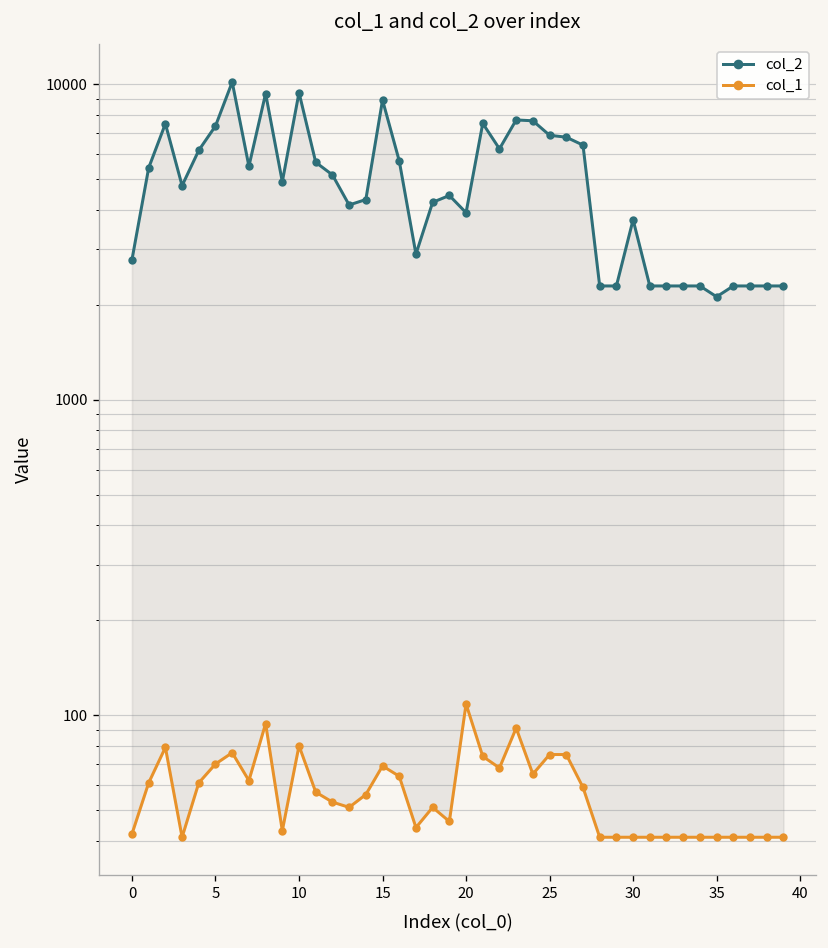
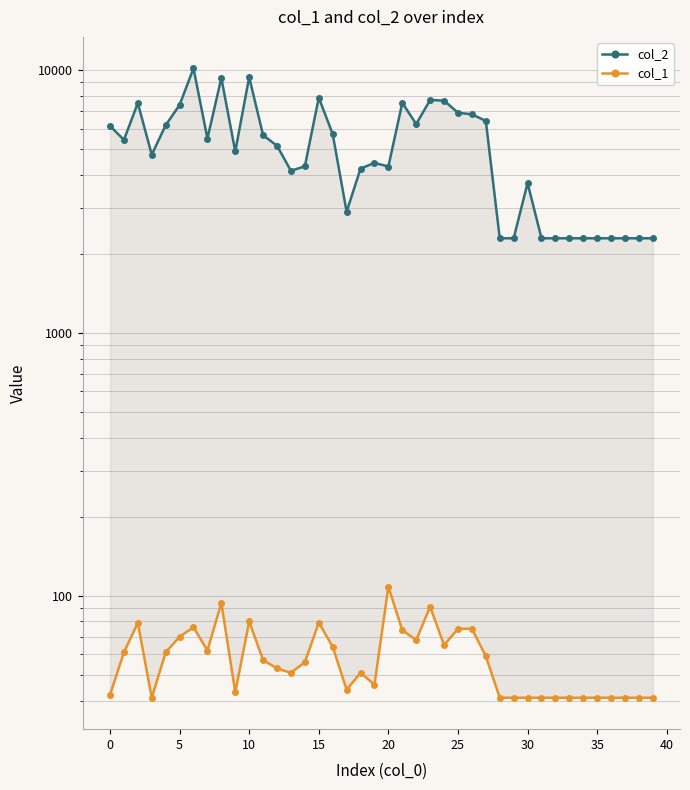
  {
    "col_2": {
-     "0": 2800,
+     "0": 6100,
      "5": 7400,
      "10": 9400,
-     "15": 8900,
-     "20": 3900,
+     "15": 7900,
+     "20": 4300,
      "25": 6900,
      "30": 3700,
-     "35": 2100
+     "35": 2300
    },
    "col_1": {
      "0": 42,
      "5": 70,
      "10": 80,
-     "15": 69,
+     "15": 79,
      "20": 109,
      "25": 75,
      "30": 41,
      "35": 41
    }
  }
